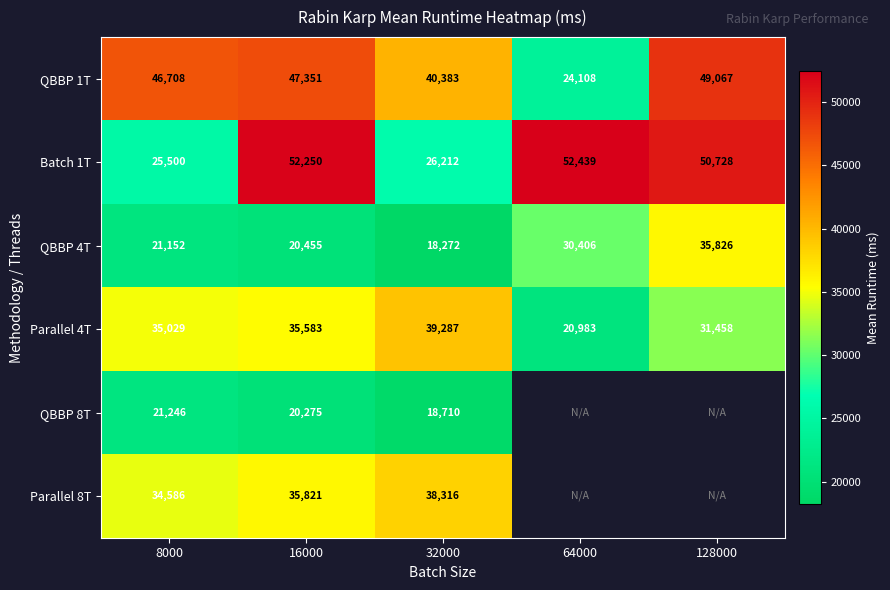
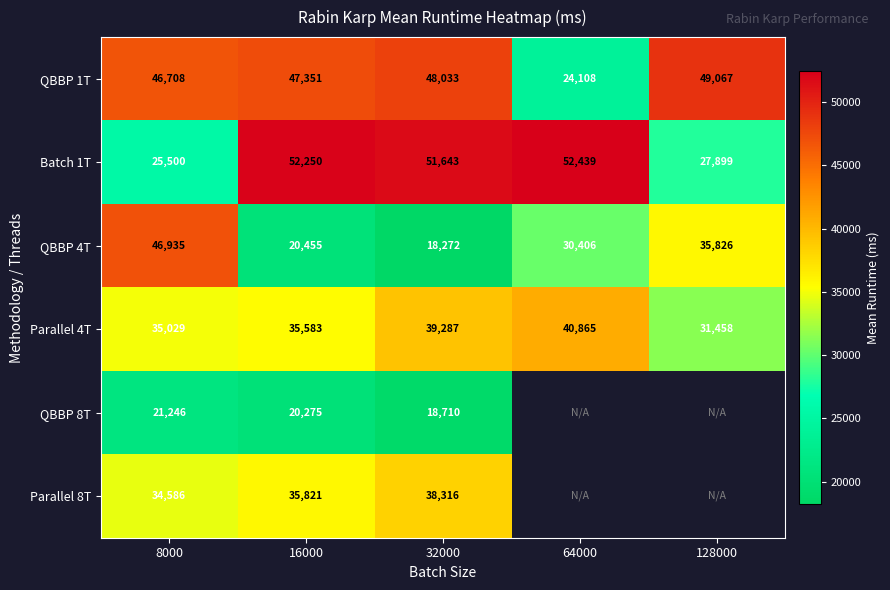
  {
    "QBBP 1T": {
      "8000": "46,708",
      "16000": "47,351",
-     "32000": "40,383",
+     "32000": "48,033",
      "64000": "24,108",
      "128000": "49,067"
    },
    "Batch 1T": {
      "8000": "25,500",
      "16000": "52,250",
-     "32000": "26,212",
+     "32000": "51,643",
      "64000": "52,439",
-     "128000": "50,728"
+     "128000": "27,899"
    },
    "QBBP 4T": {
-     "8000": "21,152",
+     "8000": "46,935",
      "16000": "20,455",
      "32000": "18,272",
      "64000": "30,406",
      "128000": "35,826"
    },
    "Parallel 4T": {
      "8000": "35,029",
      "16000": "35,583",
      "32000": "39,287",
-     "64000": "20,983",
+     "64000": "40,865",
      "128000": "31,458"
    },
    "QBBP 8T": {
      "8000": "21,246",
      "16000": "20,275",
      "32000": "18,710"
    },
    "Parallel 8T": {
      "8000": "34,586",
      "16000": "35,821",
      "32000": "38,316"
    }
  }
